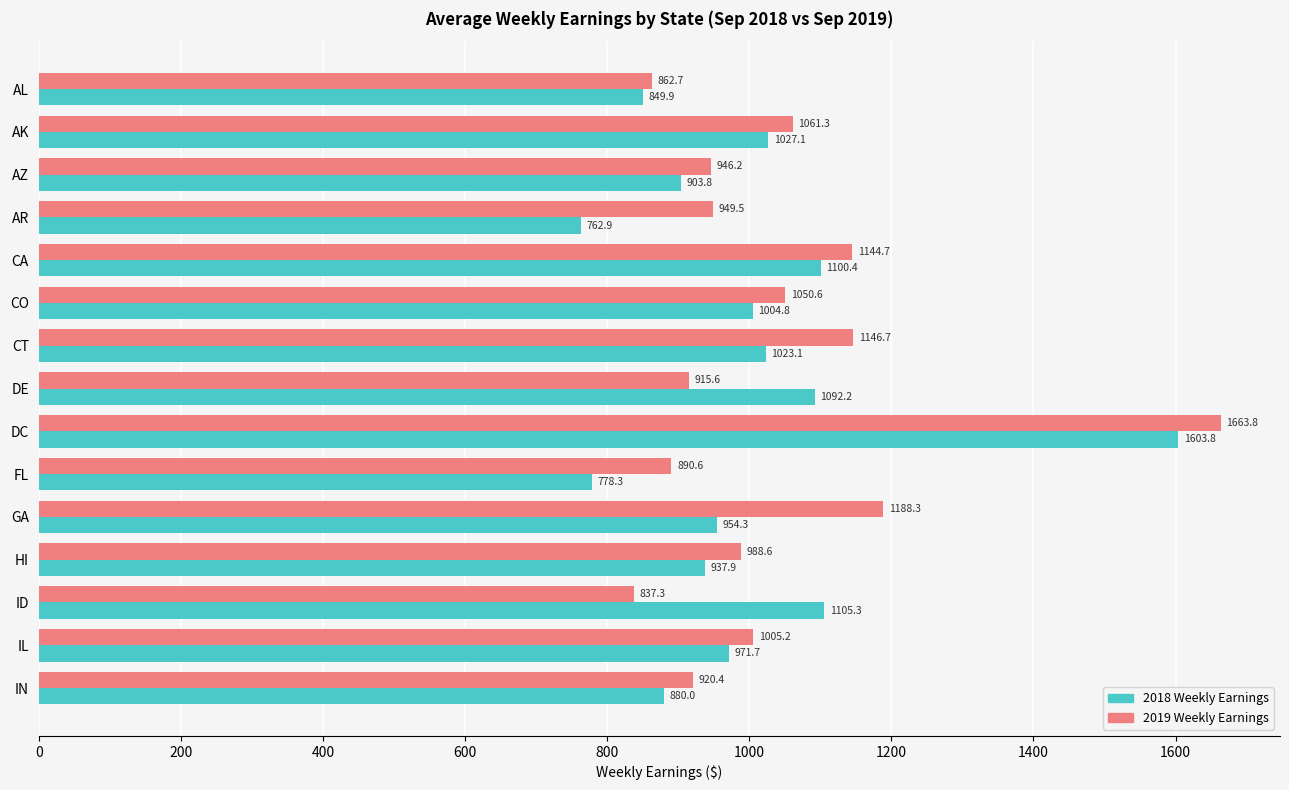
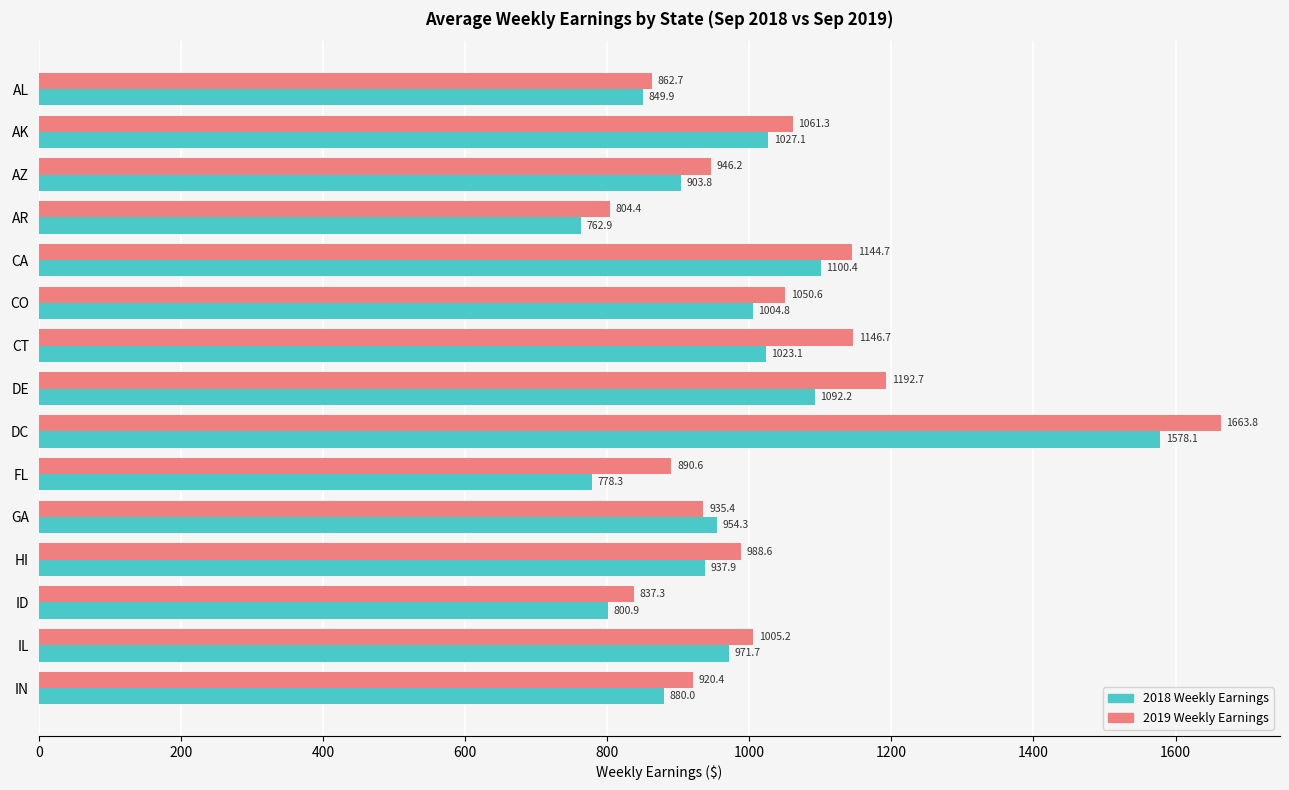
  {
    "2018 Weekly Earnings": {
      "AL": 849.9,
      "AK": 1027.1,
      "AZ": 903.8,
      "AR": 762.9,
      "CA": 1100.4,
      "CO": 1004.8,
      "CT": 1023.1,
      "DE": 1092.2,
-     "DC": 1603.8,
+     "DC": 1578.1,
      "FL": 778.3,
      "GA": 954.3,
      "HI": 937.9,
-     "ID": 1105.3,
+     "ID": 800.9,
      "IL": 971.7,
      "IN": 880.0
    },
    "2019 Weekly Earnings": {
      "AL": 862.7,
      "AK": 1061.3,
      "AZ": 946.2,
-     "AR": 949.5,
+     "AR": 804.4,
      "CA": 1144.7,
      "CO": 1050.6,
      "CT": 1146.7,
-     "DE": 915.6,
+     "DE": 1192.7,
      "DC": 1663.8,
      "FL": 890.6,
-     "GA": 1188.3,
+     "GA": 935.4,
      "HI": 988.6,
      "ID": 837.3,
      "IL": 1005.2,
      "IN": 920.4
    }
  }
